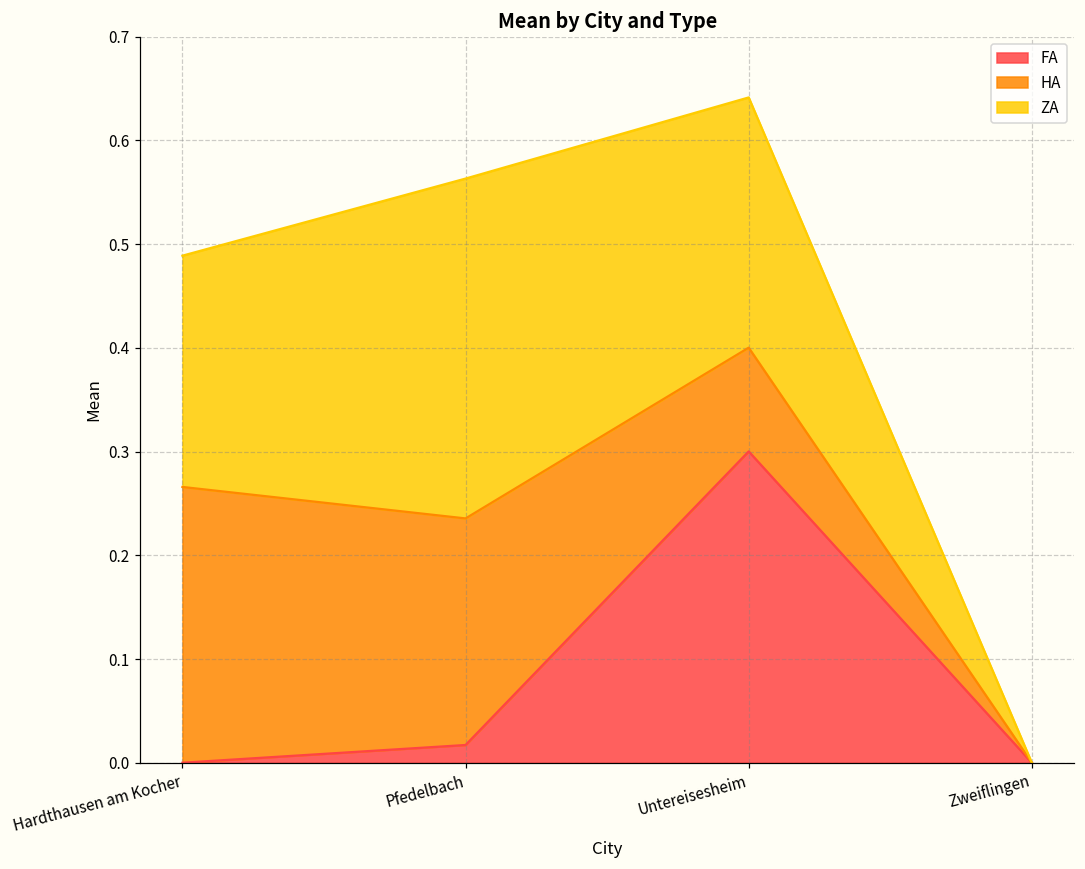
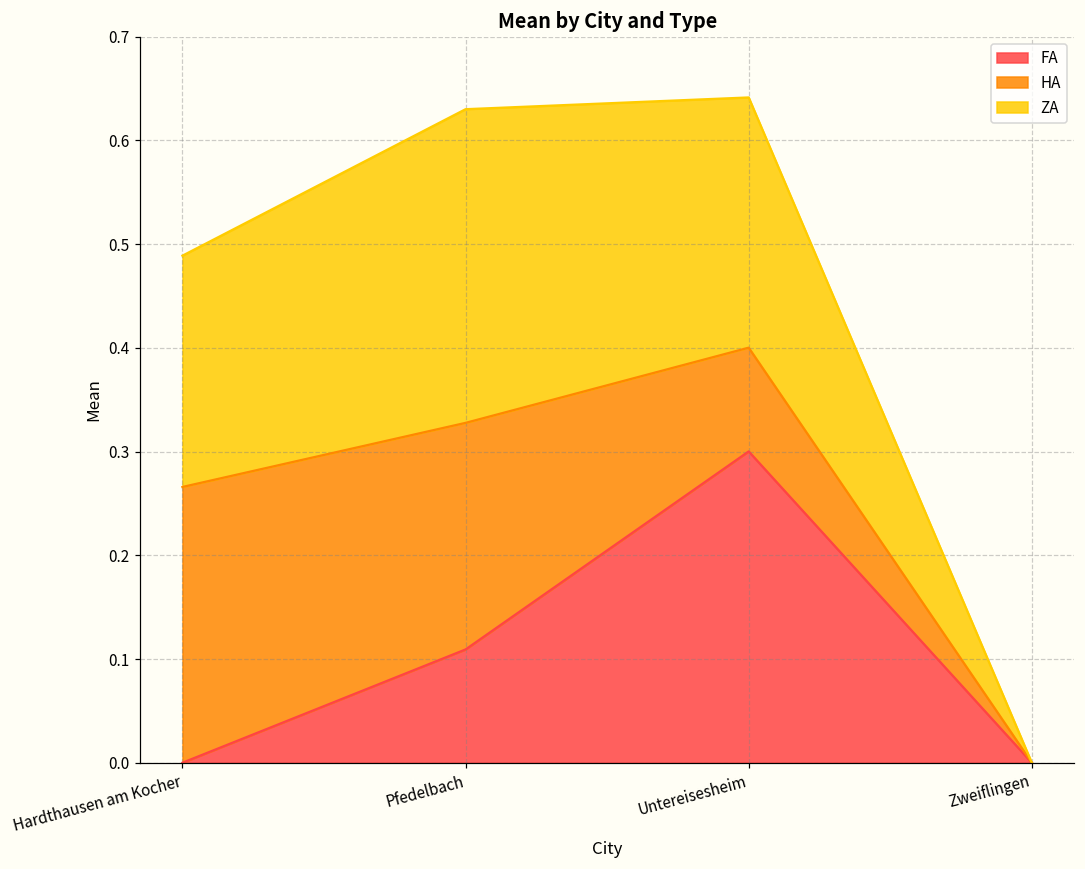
  {
    "FA": {
      "Hardthausen am Kocher": 0.00,
-     "Pfedelbach": 0.02,
+     "Pfedelbach": 0.11,
      "Untereisesheim": 0.30
    },
    "HA": {
      "Hardthausen am Kocher": 0.27,
      "Pfedelbach": 0.22,
      "Untereisesheim": 0.10
    },
    "ZA": {
      "Hardthausen am Kocher": 0.22,
-     "Pfedelbach": 0.33,
+     "Pfedelbach": 0.30,
      "Untereisesheim": 0.24
    }
  }
